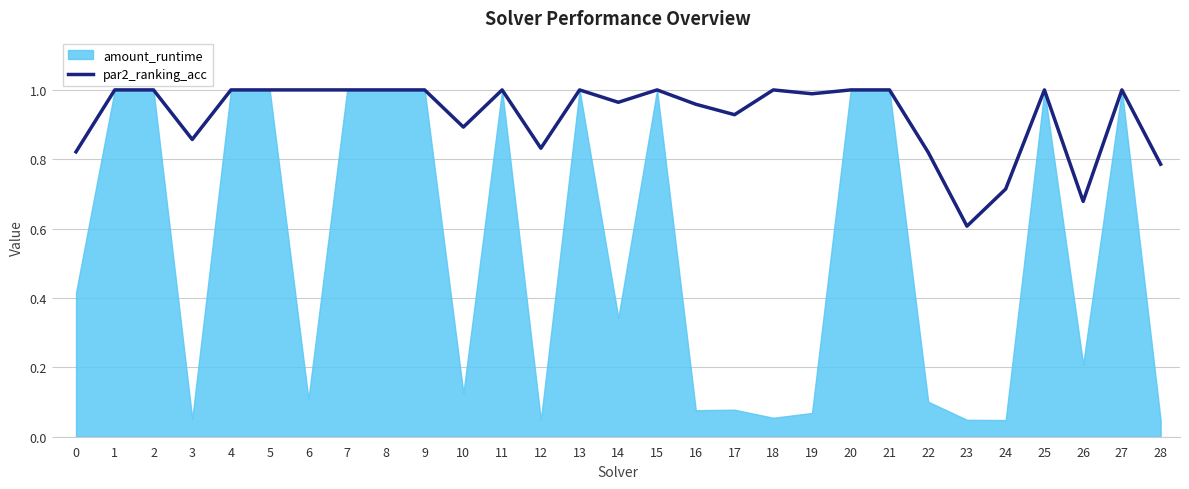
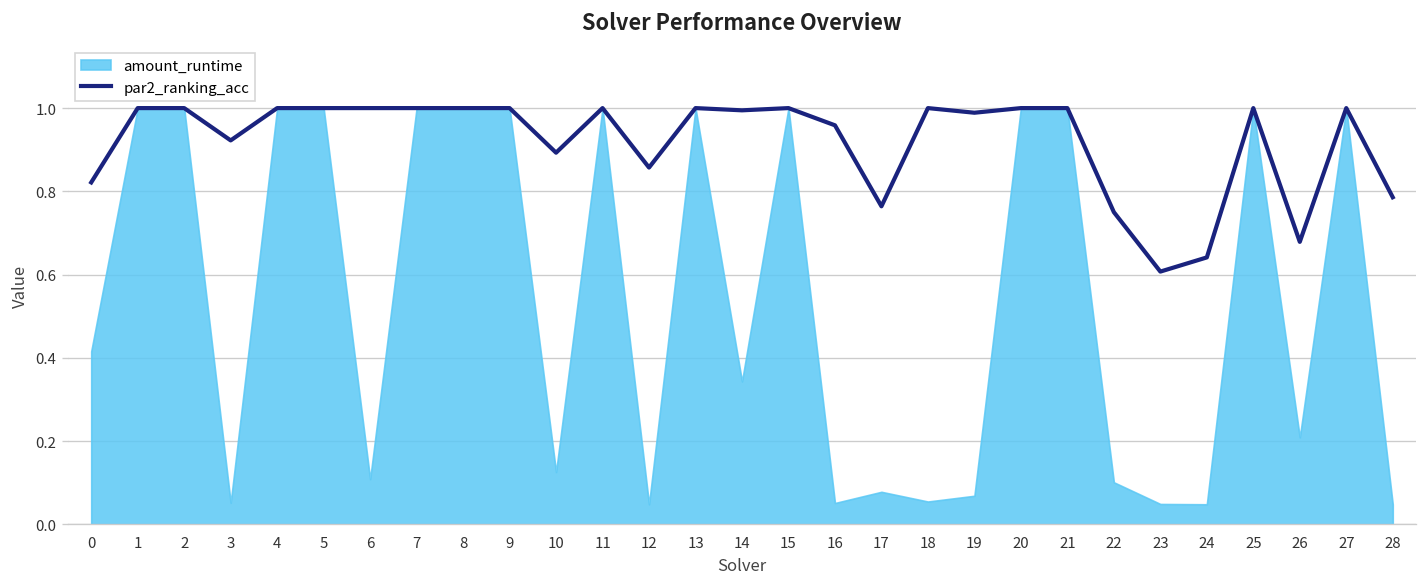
  {
    "par2_ranking_acc": {
      "0": 0.82,
-     "3": 0.86,
+     "3": 0.92,
      "6": 1.00,
      "10": 0.89,
-     "12": 0.83,
-     "14": 0.96,
+     "12": 0.86,
+     "14": 0.99,
      "16": 0.96,
-     "17": 0.93,
+     "17": 0.76,
      "18": 1.00,
      "19": 0.99,
-     "22": 0.82,
+     "22": 0.75,
      "23": 0.61,
-     "24": 0.71,
+     "24": 0.64,
      "26": 0.68,
      "28": 0.79
    },
    "amount_runtime": {
      "0": 0.42,
      "3": 0.05,
      "6": 0.11,
      "10": 0.13,
      "12": 0.05,
      "14": 0.34,
-     "16": 0.08,
+     "16": 0.05,
      "17": 0.08,
      "18": 0.05,
      "19": 0.07,
      "22": 0.10,
      "23": 0.05,
      "24": 0.05,
      "26": 0.21,
      "28": 0.05
    }
  }
